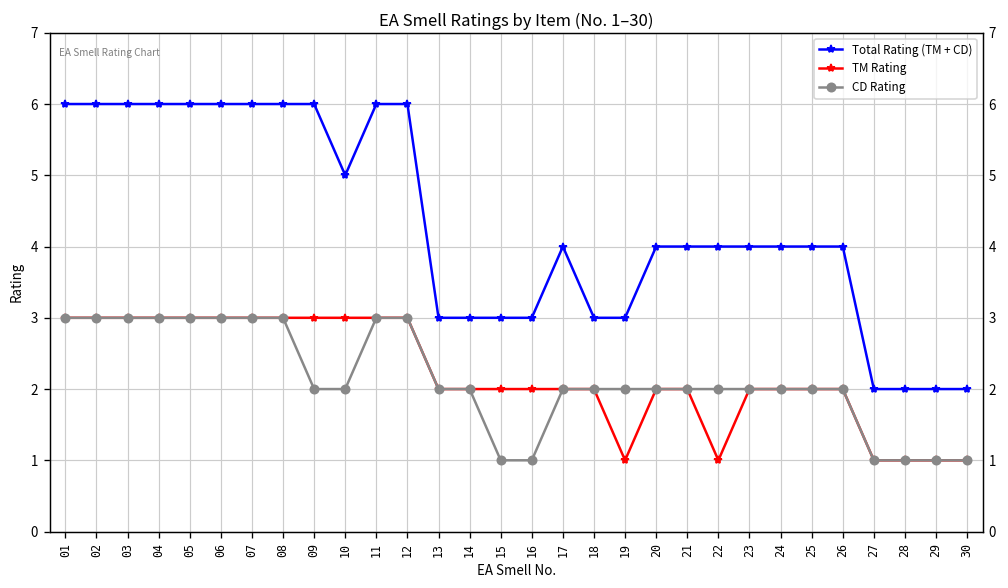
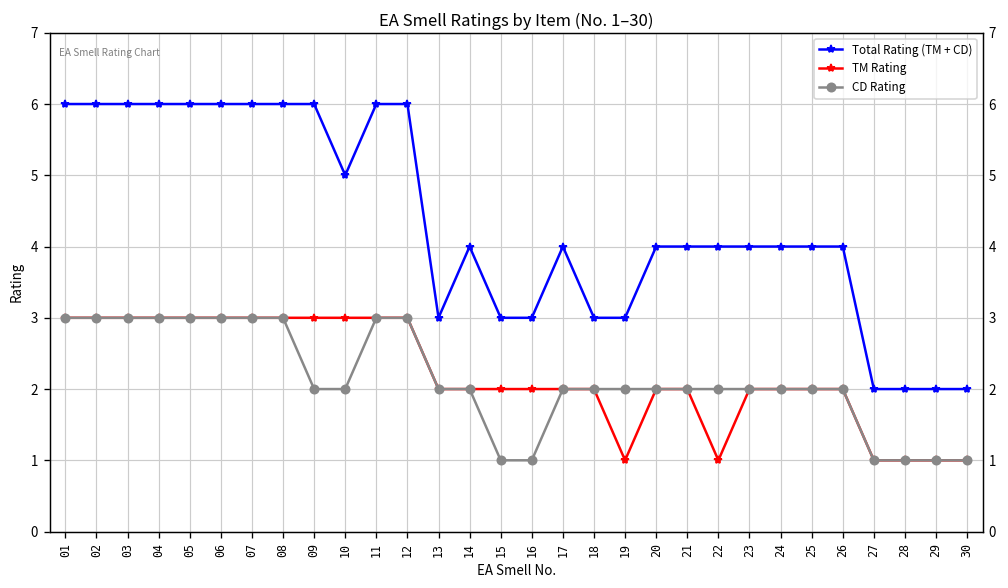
  {
    "Total Rating (TM + CD)": {
      "01": 6,
      "02": 6,
      "03": 6,
      "04": 6,
      "05": 6,
      "06": 6,
      "07": 6,
      "08": 6,
      "09": 6,
      "10": 5,
      "11": 6,
      "12": 6,
      "13": 3,
-     "14": 3,
+     "14": 4,
      "15": 3,
      "16": 3,
      "17": 4,
      "18": 3,
      "19": 3,
      "20": 4,
      "21": 4,
      "22": 4,
      "23": 4,
      "24": 4,
      "25": 4,
      "26": 4,
      "27": 2,
      "28": 2,
      "29": 2,
      "30": 2
    },
    "TM Rating": {
      "09": 3,
      "10": 3,
      "15": 2,
      "16": 2,
      "19": 1,
      "22": 1
    },
    "CD Rating": {
      "09": 2,
      "10": 2,
      "15": 1,
      "16": 1,
      "19": 2,
      "22": 2
    }
  }
